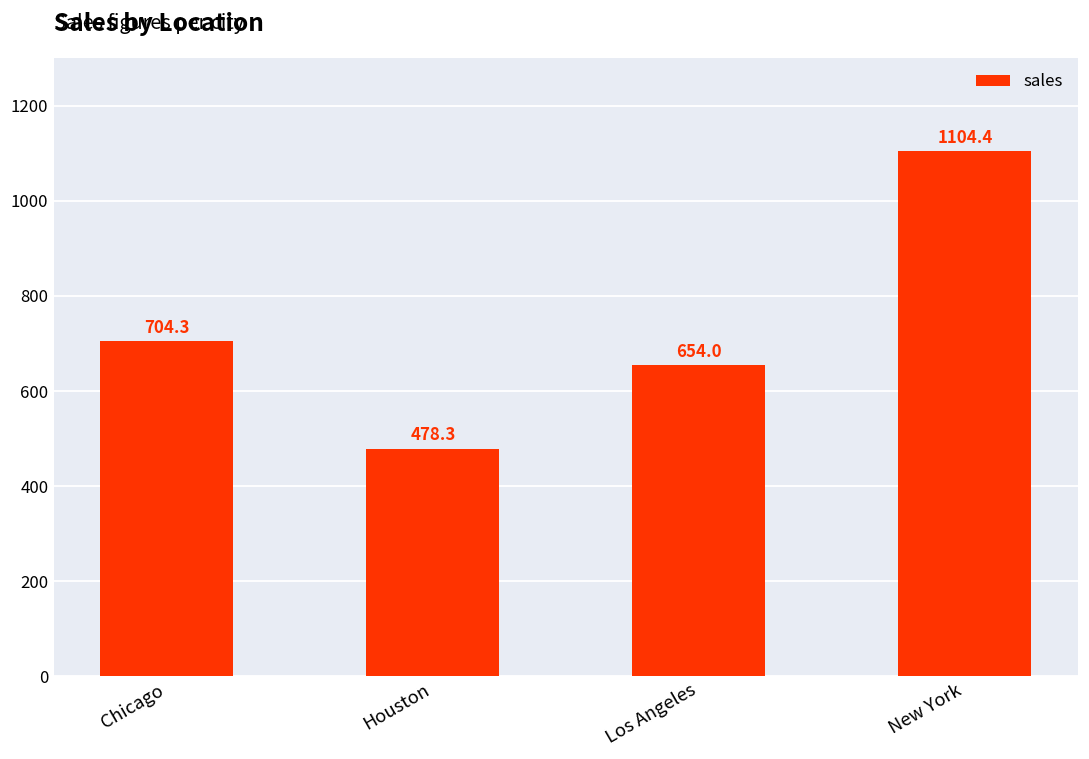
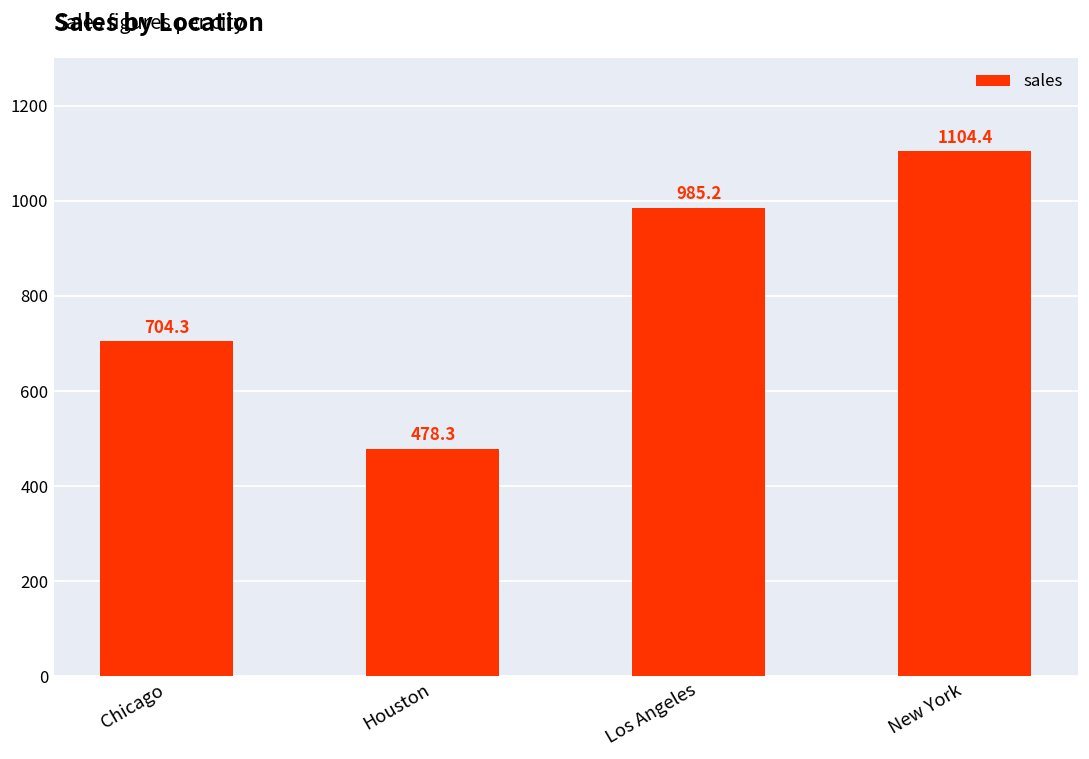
  {
    "Chicago": 704.3,
    "Houston": 478.3,
-   "Los Angeles": 654.0,
+   "Los Angeles": 985.2,
    "New York": 1104.4
  }
